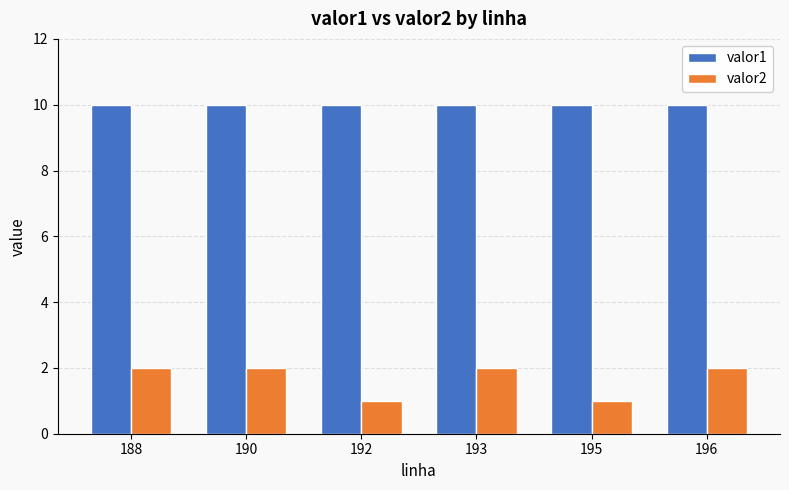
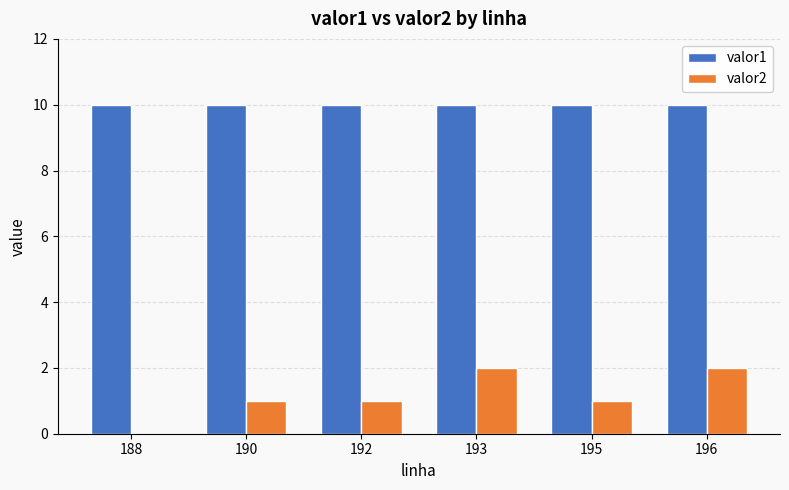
  {
    "valor1": {
      "188": 10,
      "190": 10,
      "192": 10,
      "193": 10,
      "195": 10,
      "196": 10
    },
    "valor2": {
-     "188": 2,
-     "190": 2,
+     "188": 0,
+     "190": 1,
      "192": 1,
      "193": 2,
      "195": 1,
      "196": 2
    }
  }
